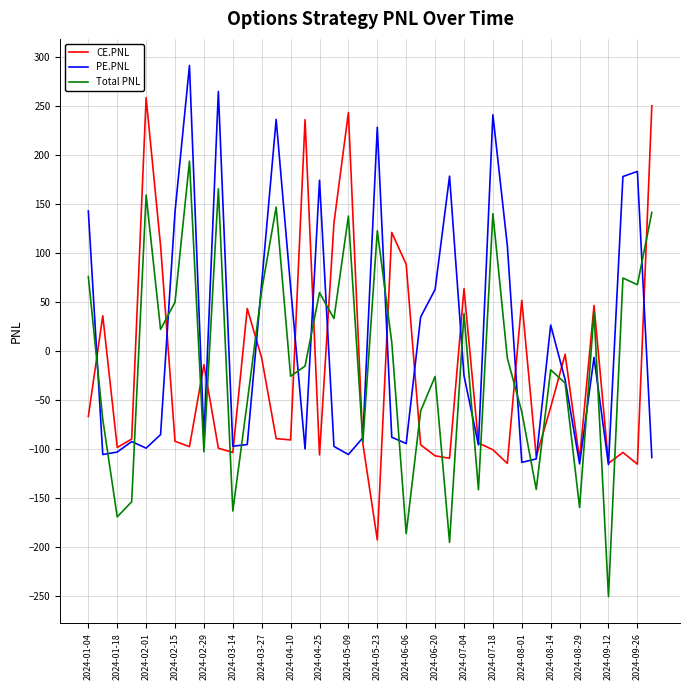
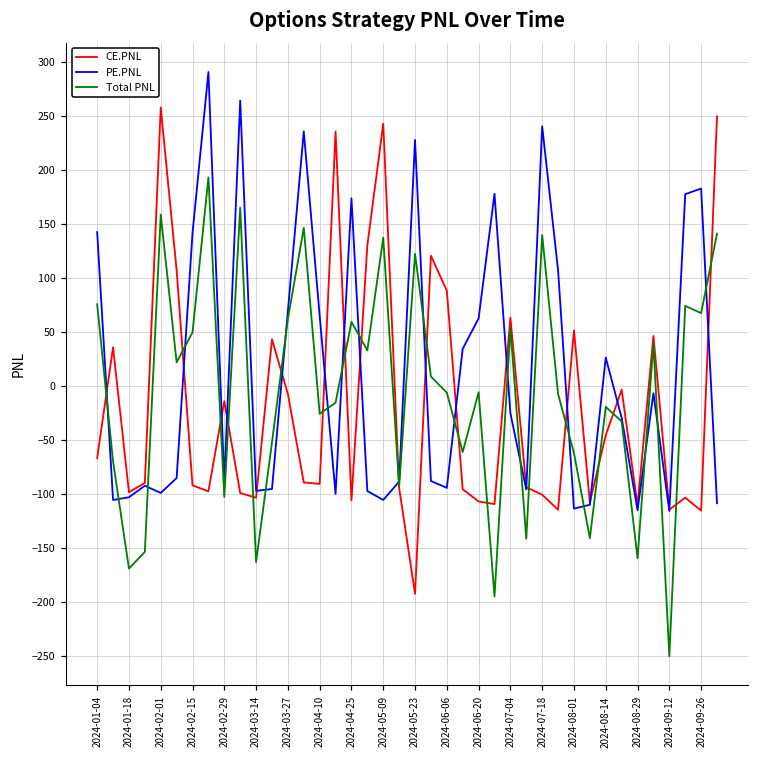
  {
    "CE.PNL": {
      "2024-01-04": -70,
      "2024-01-18": -100,
      "2024-02-01": 260,
      "2024-02-15": -90,
      "2024-02-29": -10,
      "2024-03-14": -100,
      "2024-03-27": -10,
      "2024-04-10": -90,
      "2024-04-25": -110,
      "2024-05-09": 240,
      "2024-05-23": -190,
      "2024-06-06": 90,
      "2024-06-20": -110,
      "2024-07-04": 60,
      "2024-07-18": -100,
      "2024-08-01": 50,
-     "2024-08-14": -60,
+     "2024-08-14": -50,
      "2024-08-29": -110,
      "2024-09-26": -120
    },
    "PE.PNL": {
      "2024-01-04": 140,
      "2024-01-18": -100,
      "2024-02-01": -100,
      "2024-02-15": 140,
      "2024-02-29": -90,
      "2024-03-14": -100,
      "2024-03-27": 70,
      "2024-04-10": 60,
      "2024-04-25": 170,
      "2024-05-09": -110,
      "2024-05-23": 230,
      "2024-06-06": -90,
      "2024-06-20": 60,
      "2024-07-04": -30,
      "2024-07-18": 240,
      "2024-08-01": -110,
      "2024-08-14": 30,
      "2024-08-29": -120,
      "2024-09-26": 180
    },
    "Total PNL": {
      "2024-01-04": 80,
      "2024-01-18": -170,
      "2024-02-01": 160,
      "2024-02-15": 50,
      "2024-02-29": -100,
      "2024-03-14": -160,
      "2024-03-27": 60,
      "2024-04-10": -30,
      "2024-04-25": 60,
      "2024-05-09": 140,
      "2024-05-23": 120,
-     "2024-06-06": -190,
-     "2024-06-20": -30,
-     "2024-07-04": 40,
+     "2024-06-06": -10,
+     "2024-06-20": -10,
+     "2024-07-04": 50,
      "2024-07-18": 140,
      "2024-08-01": -60,
      "2024-08-14": -20,
      "2024-08-29": -160,
      "2024-09-12": -250,
      "2024-09-26": 70
    }
  }
